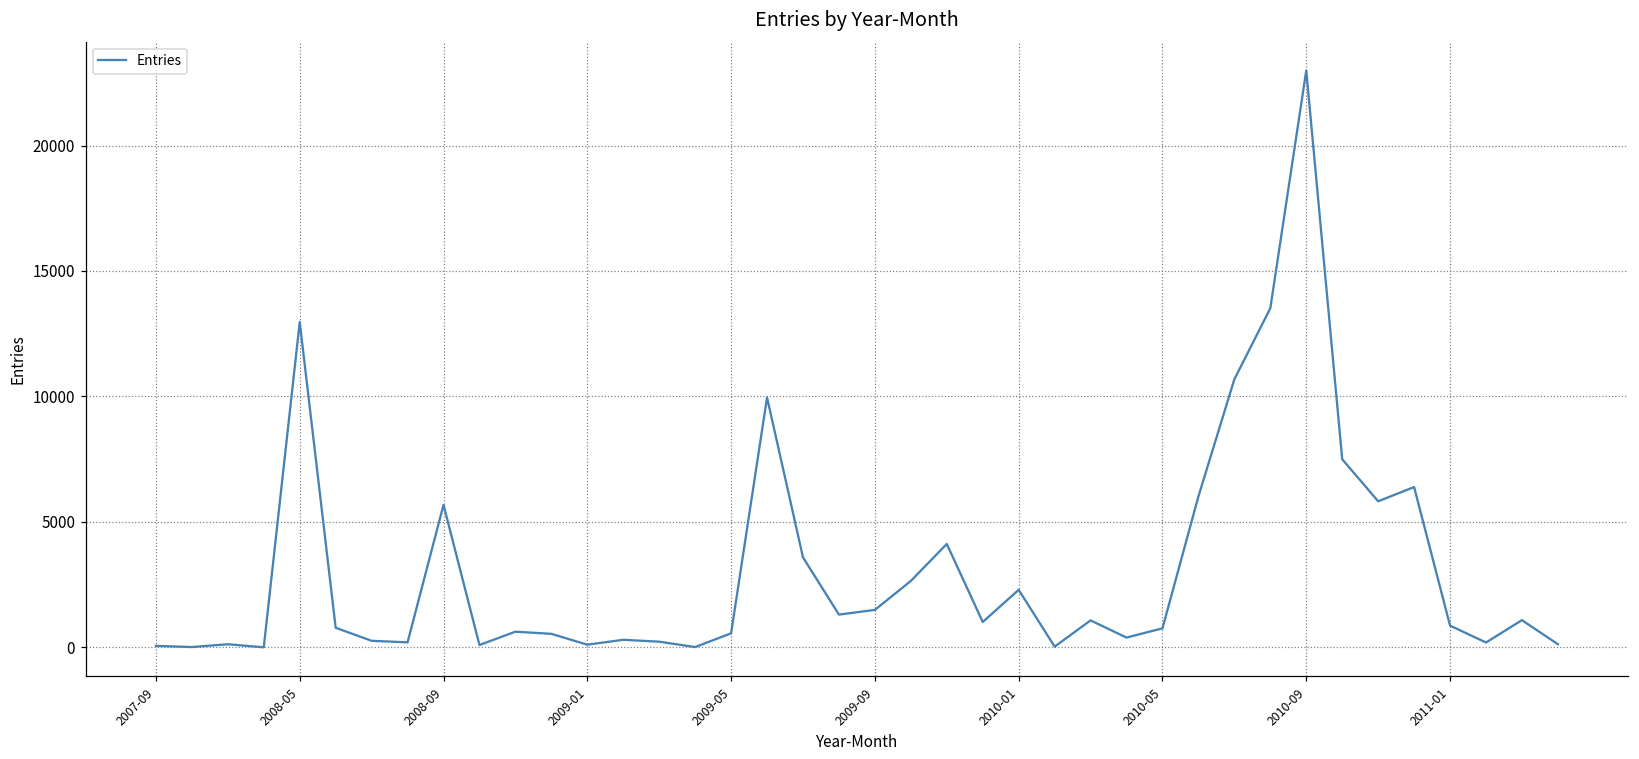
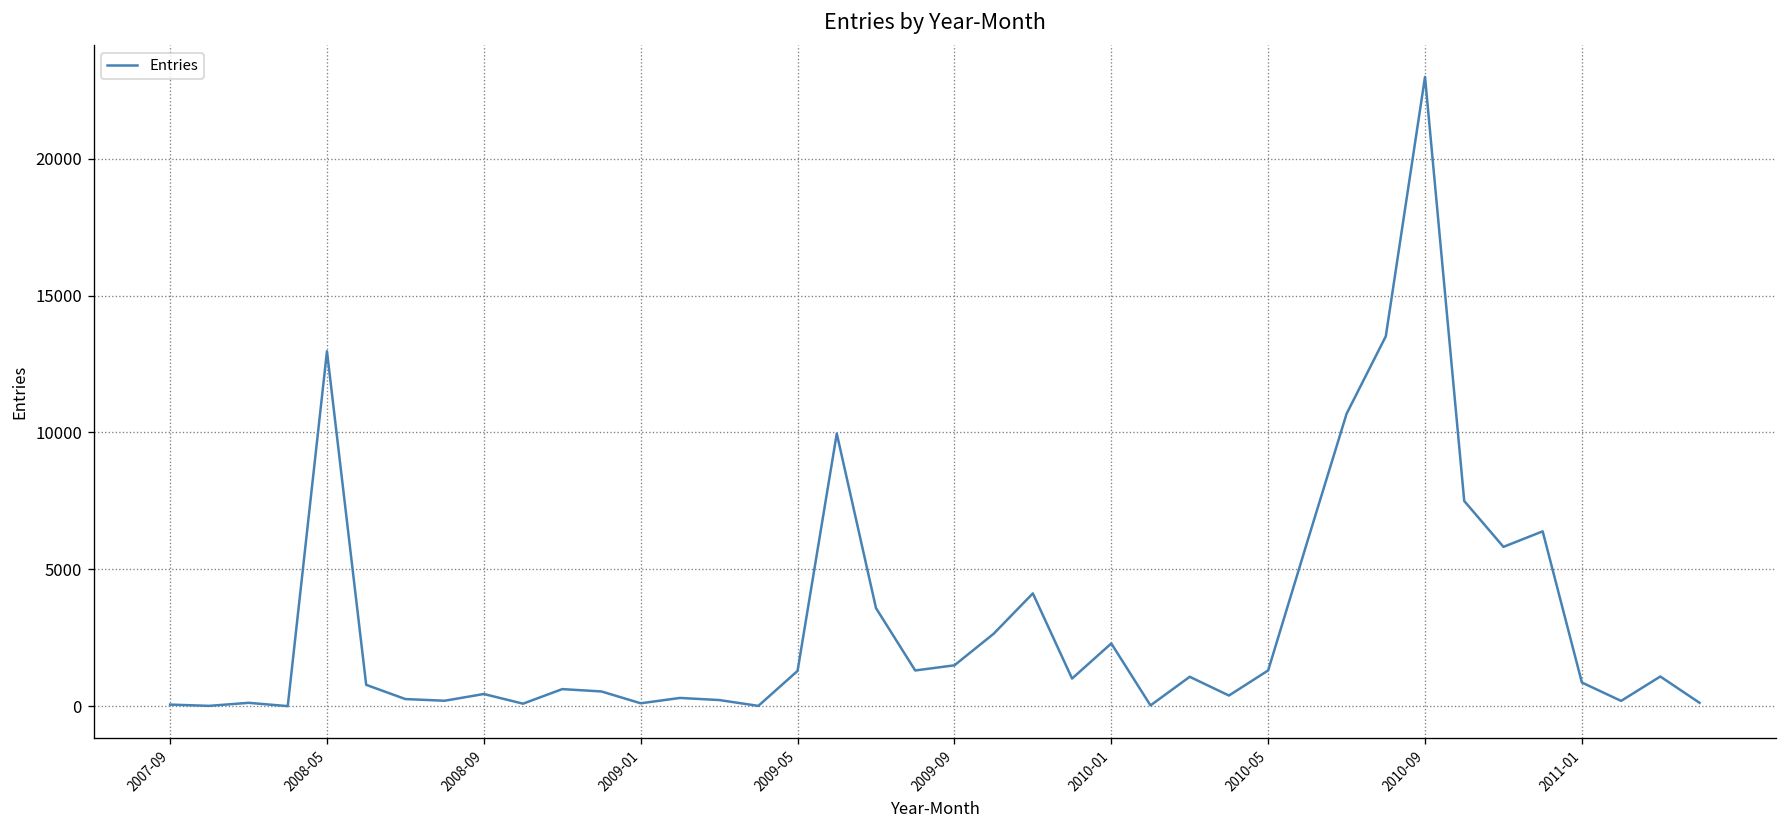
  {
    "2007-09": 100,
    "2008-05": 13000,
-   "2008-09": 5700,
+   "2008-09": 400,
    "2009-01": 100,
-   "2009-05": 600,
+   "2009-05": 1300,
    "2009-09": 1500,
    "2010-01": 2300,
-   "2010-05": 800,
+   "2010-05": 1300,
    "2010-09": 23000,
    "2011-01": 900
  }
